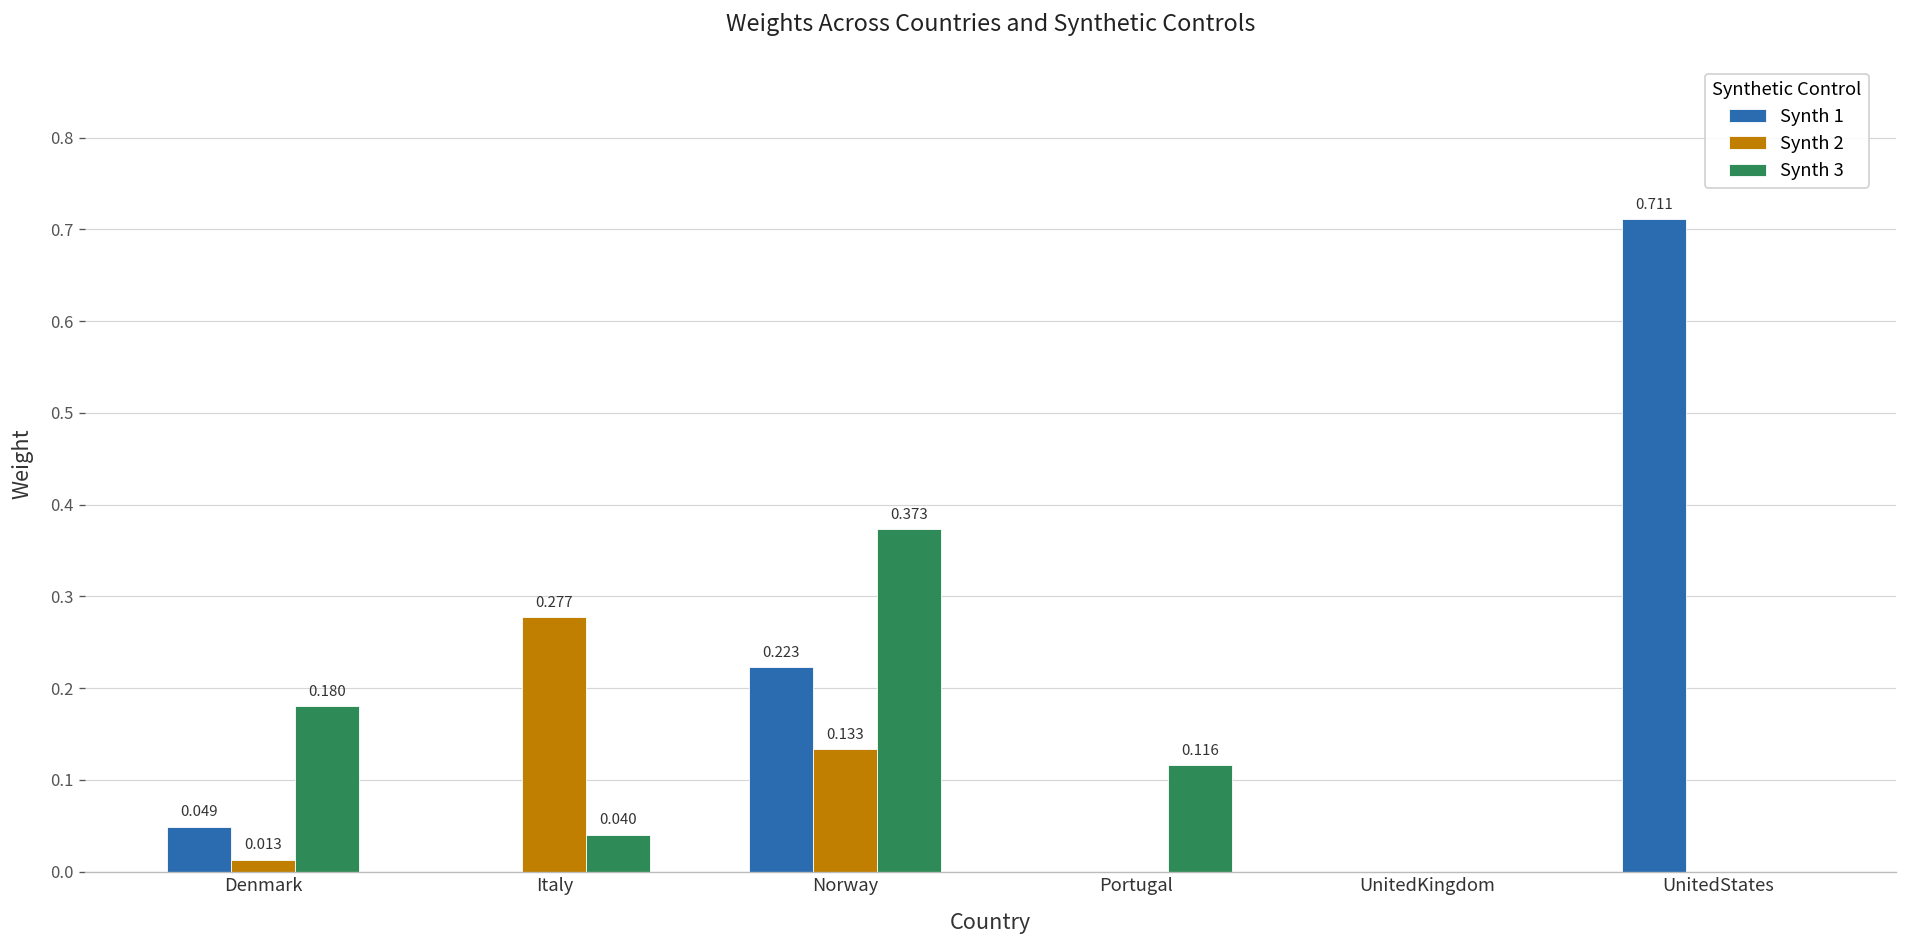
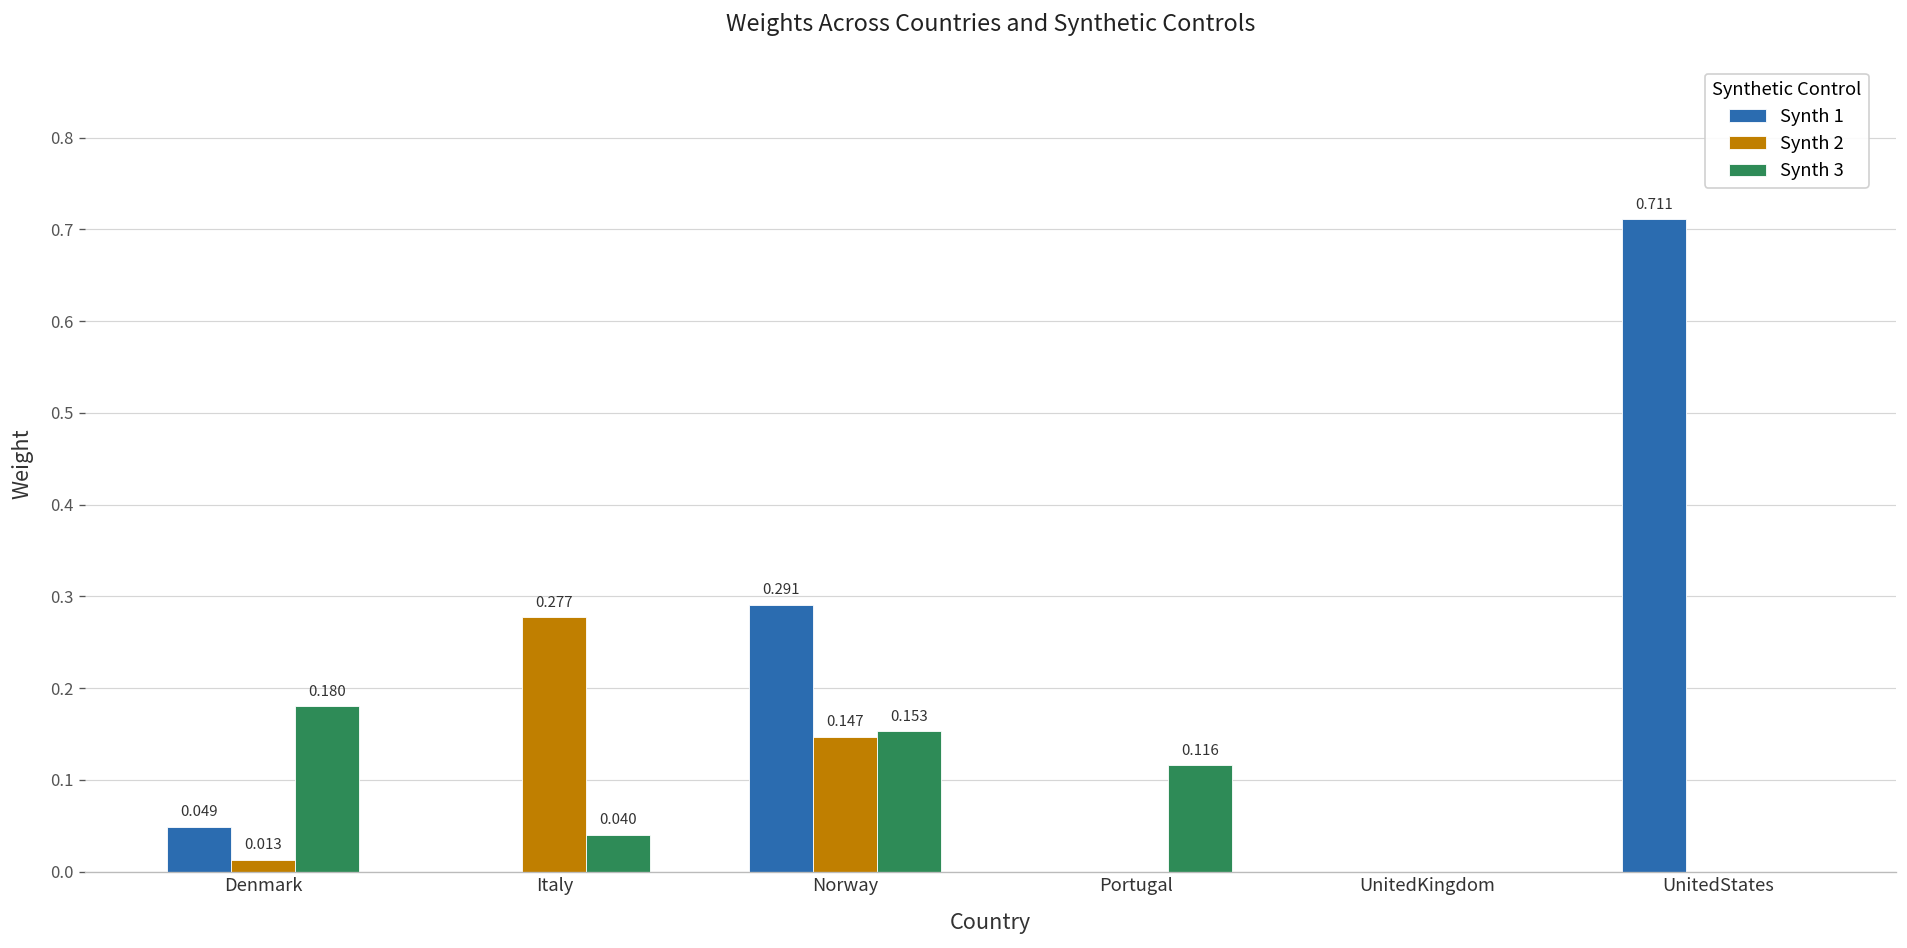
  {
    "Synth 1": {
      "Denmark": 0.049,
-     "Norway": 0.223,
+     "Norway": 0.291,
      "UnitedStates": 0.711
    },
    "Synth 2": {
      "Denmark": 0.013,
      "Italy": 0.277,
-     "Norway": 0.133
+     "Norway": 0.147
    },
    "Synth 3": {
      "Denmark": 0.180,
      "Italy": 0.040,
-     "Norway": 0.373,
+     "Norway": 0.153,
      "Portugal": 0.116
    }
  }
